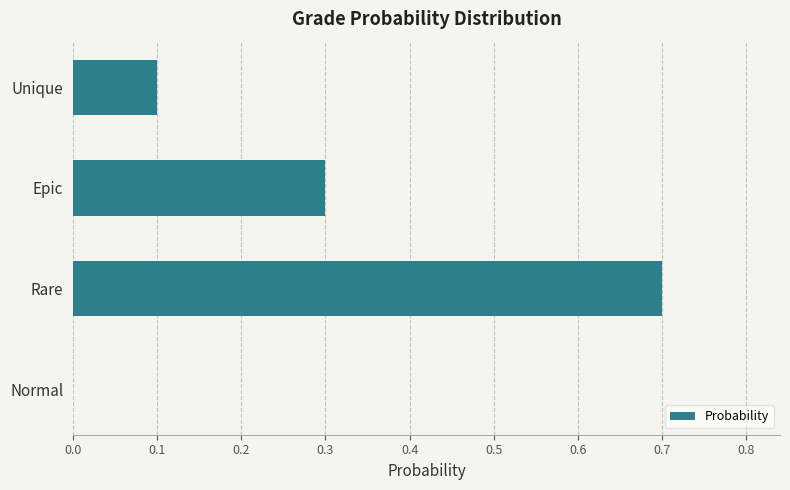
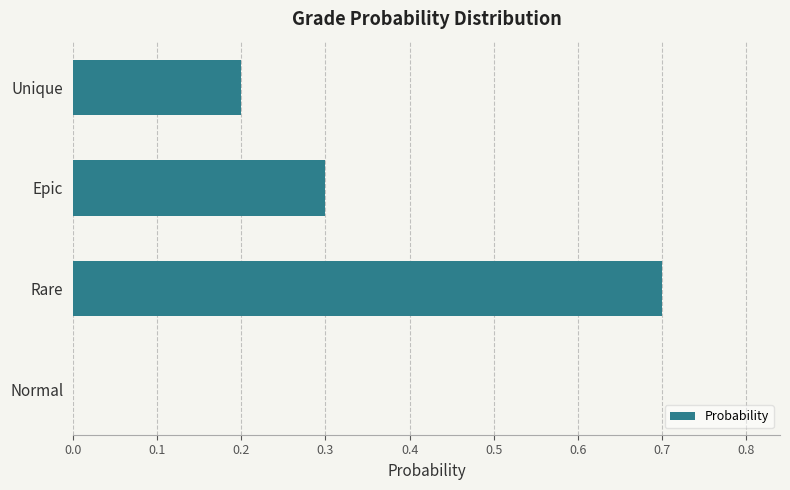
  {
-   "Unique": 0.1,
+   "Unique": 0.2,
    "Epic": 0.3,
    "Rare": 0.7,
    "Normal": 0.0
  }
